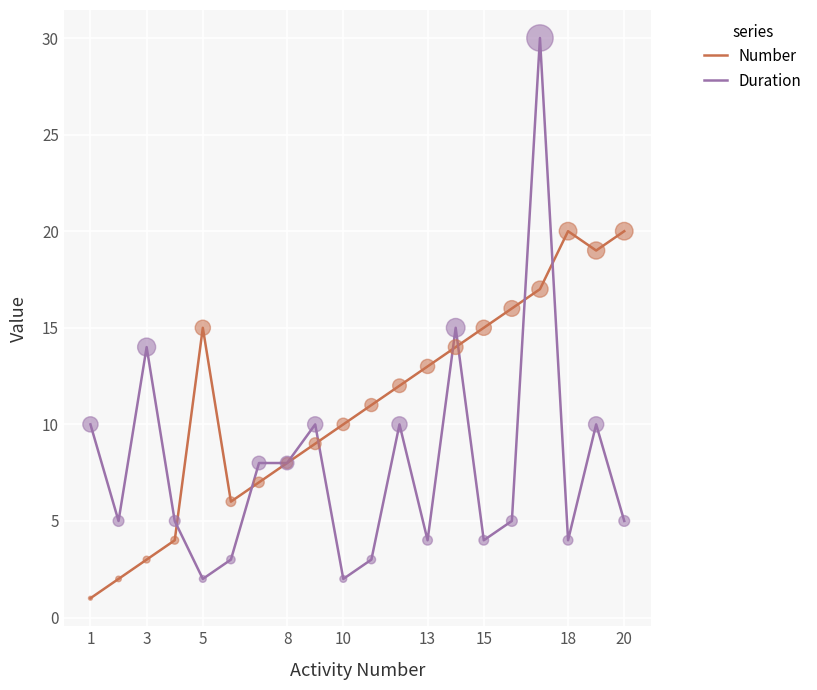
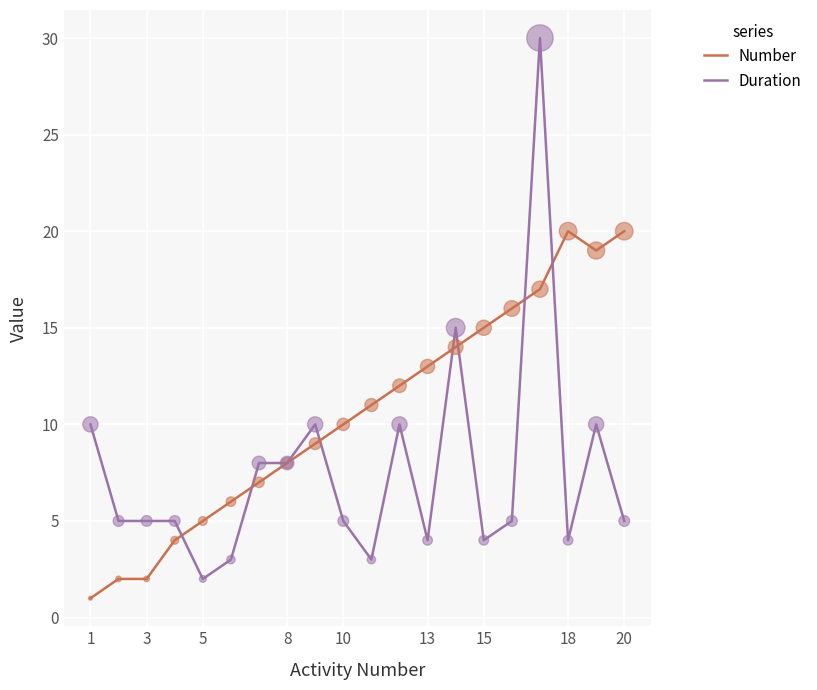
  {
    "Number": {
      "1": 1,
-     "3": 3,
-     "5": 15,
+     "3": 2,
+     "5": 5,
      "10": 10,
      "13": 13,
      "15": 15,
      "18": 20,
      "20": 20
    },
    "Duration": {
      "1": 10,
-     "3": 14,
+     "3": 5,
      "5": 2,
-     "10": 2,
+     "10": 5,
      "13": 4,
      "15": 4,
      "18": 4,
      "20": 5
    }
  }
